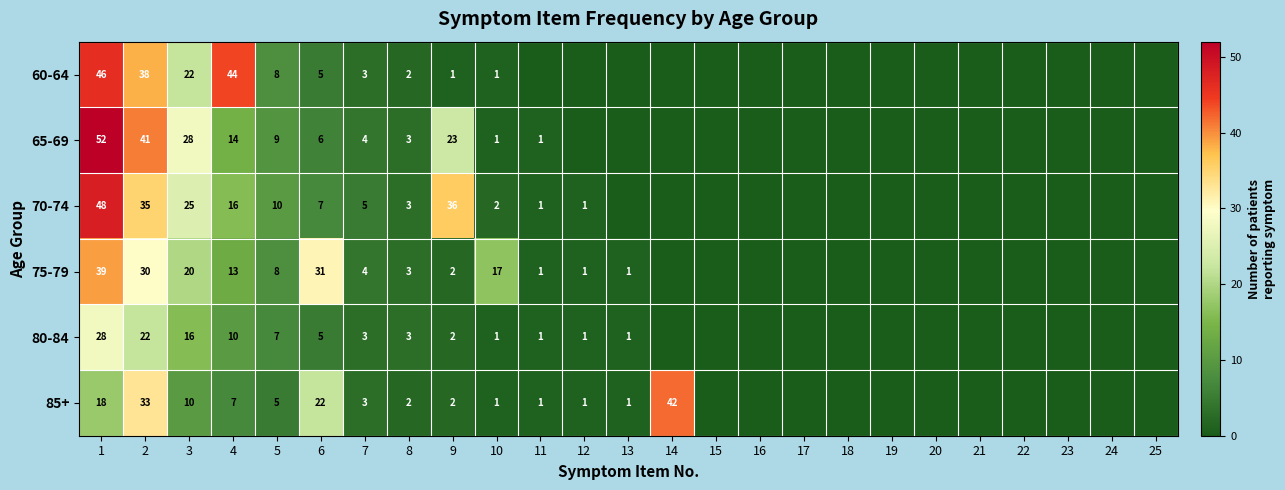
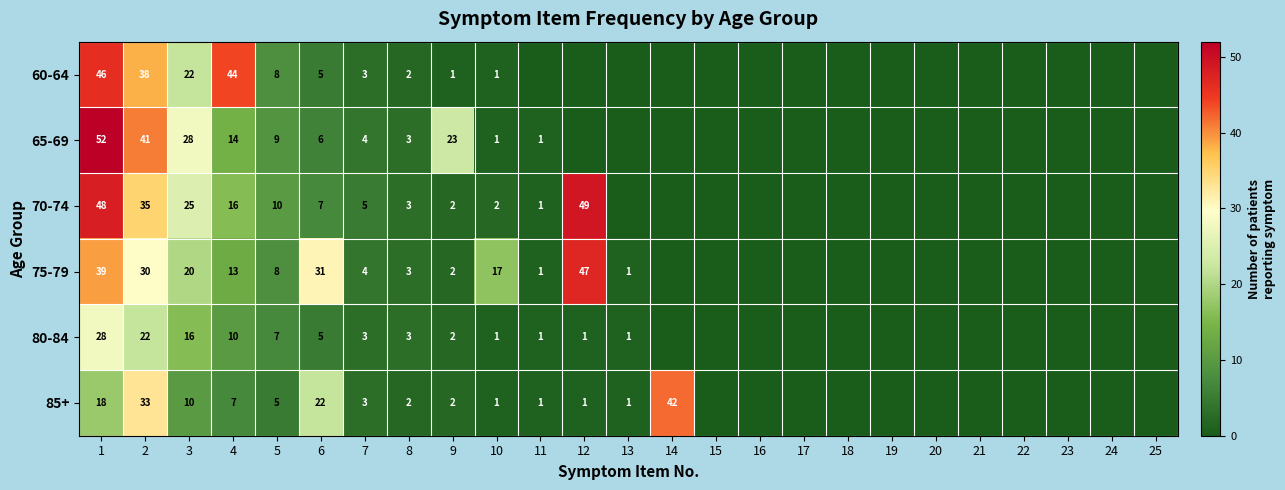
  {
    "60-64": {
      "1": 46,
      "2": 38,
      "3": 22,
      "4": 44,
      "5": 8,
      "6": 5,
      "7": 3,
      "8": 2,
      "9": 1,
      "10": 1
    },
    "65-69": {
      "1": 52,
      "2": 41,
      "3": 28,
      "4": 14,
      "5": 9,
      "6": 6,
      "7": 4,
      "8": 3,
      "9": 23,
      "10": 1,
      "11": 1
    },
    "70-74": {
      "1": 48,
      "2": 35,
      "3": 25,
      "4": 16,
      "5": 10,
      "6": 7,
      "7": 5,
      "8": 3,
-     "9": 36,
+     "9": 2,
      "10": 2,
      "11": 1,
-     "12": 1
+     "12": 49
    },
    "75-79": {
      "1": 39,
      "2": 30,
      "3": 20,
      "4": 13,
      "5": 8,
      "6": 31,
      "7": 4,
      "8": 3,
      "9": 2,
      "10": 17,
      "11": 1,
-     "12": 1,
+     "12": 47,
      "13": 1
    },
    "80-84": {
      "1": 28,
      "2": 22,
      "3": 16,
      "4": 10,
      "5": 7,
      "6": 5,
      "7": 3,
      "8": 3,
      "9": 2,
      "10": 1,
      "11": 1,
      "12": 1,
      "13": 1
    },
    "85+": {
      "1": 18,
      "2": 33,
      "3": 10,
      "4": 7,
      "5": 5,
      "6": 22,
      "7": 3,
      "8": 2,
      "9": 2,
      "10": 1,
      "11": 1,
      "12": 1,
      "13": 1,
      "14": 42
    }
  }
